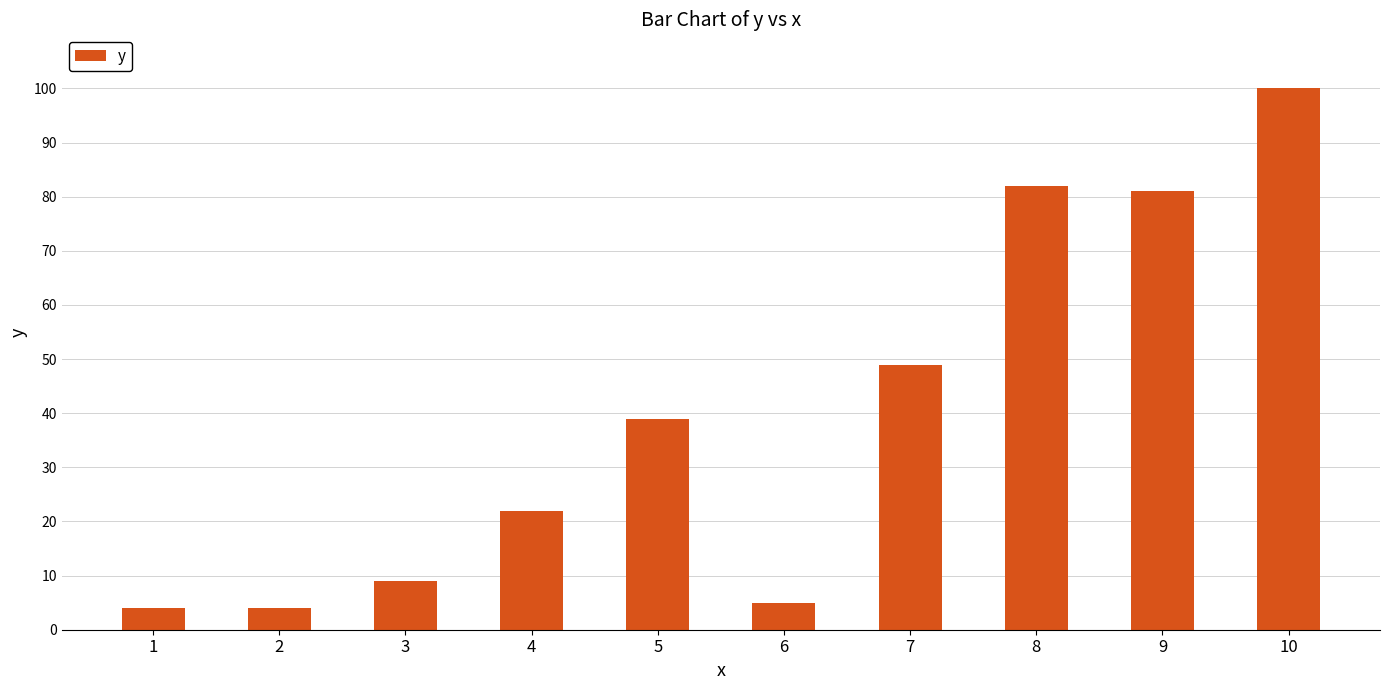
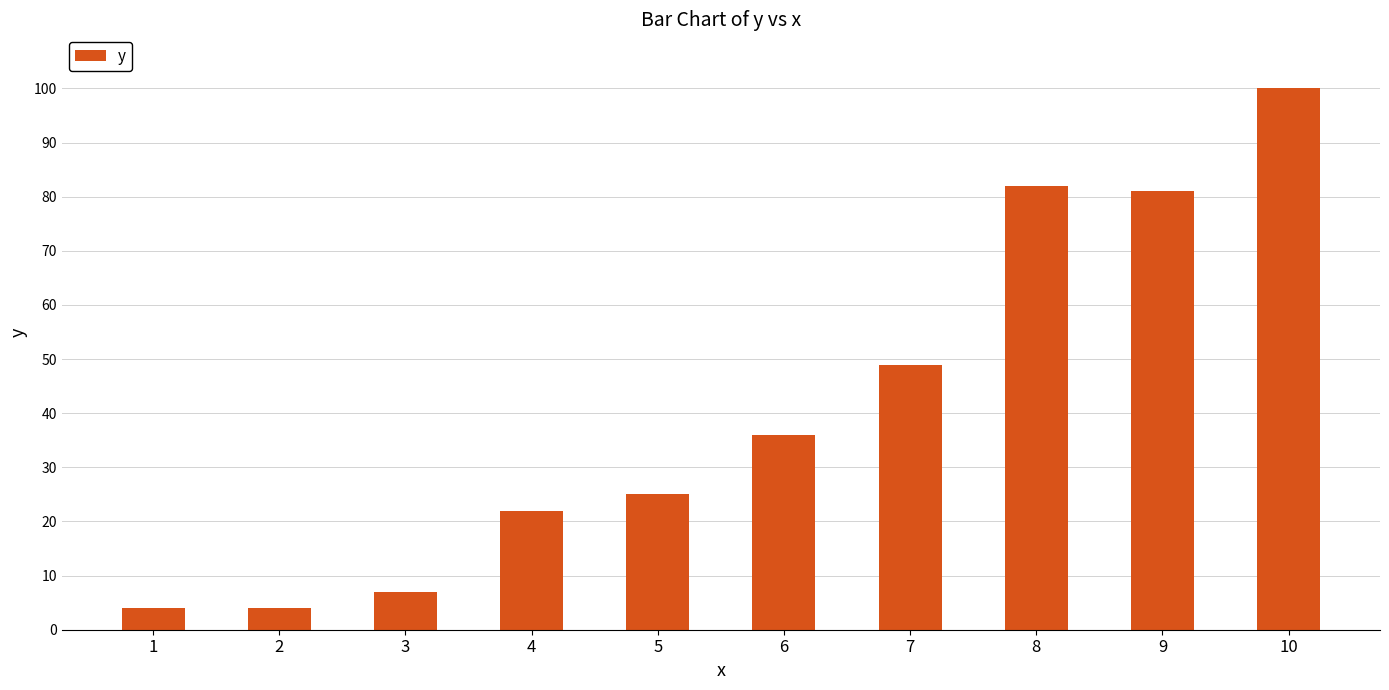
  {
    "1": 4,
    "2": 4,
-   "3": 9,
+   "3": 7,
    "4": 22,
-   "5": 39,
-   "6": 5,
+   "5": 25,
+   "6": 36,
    "7": 49,
    "8": 82,
    "9": 81,
    "10": 100
  }
